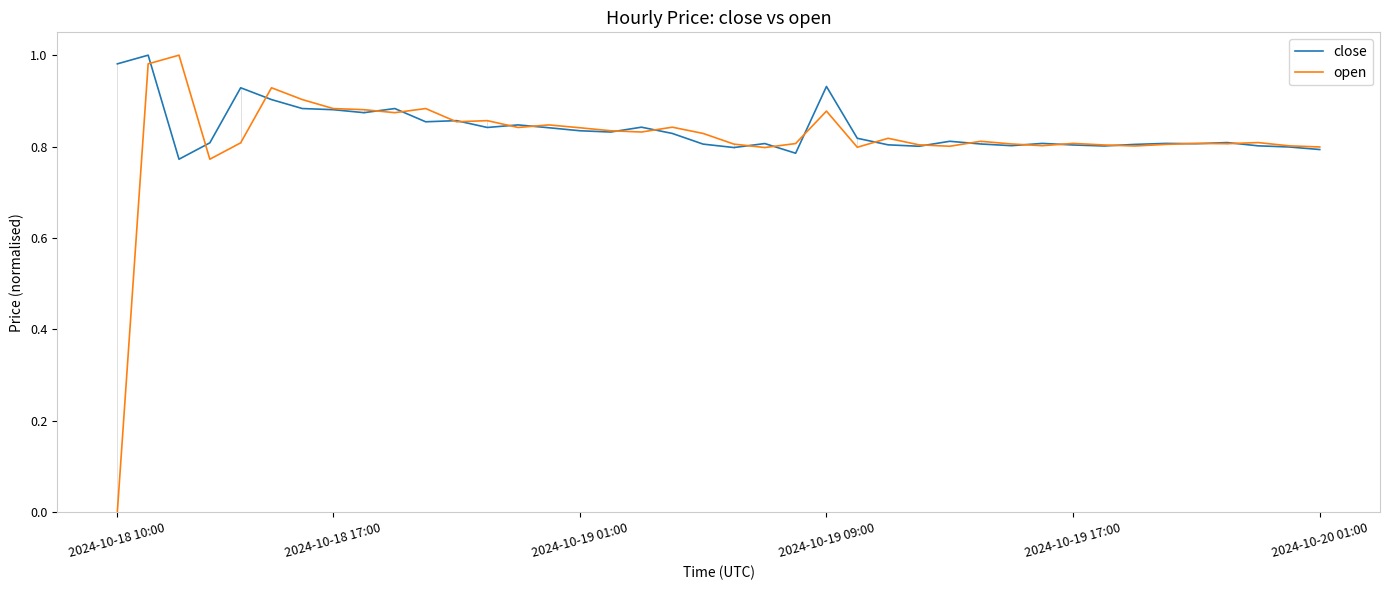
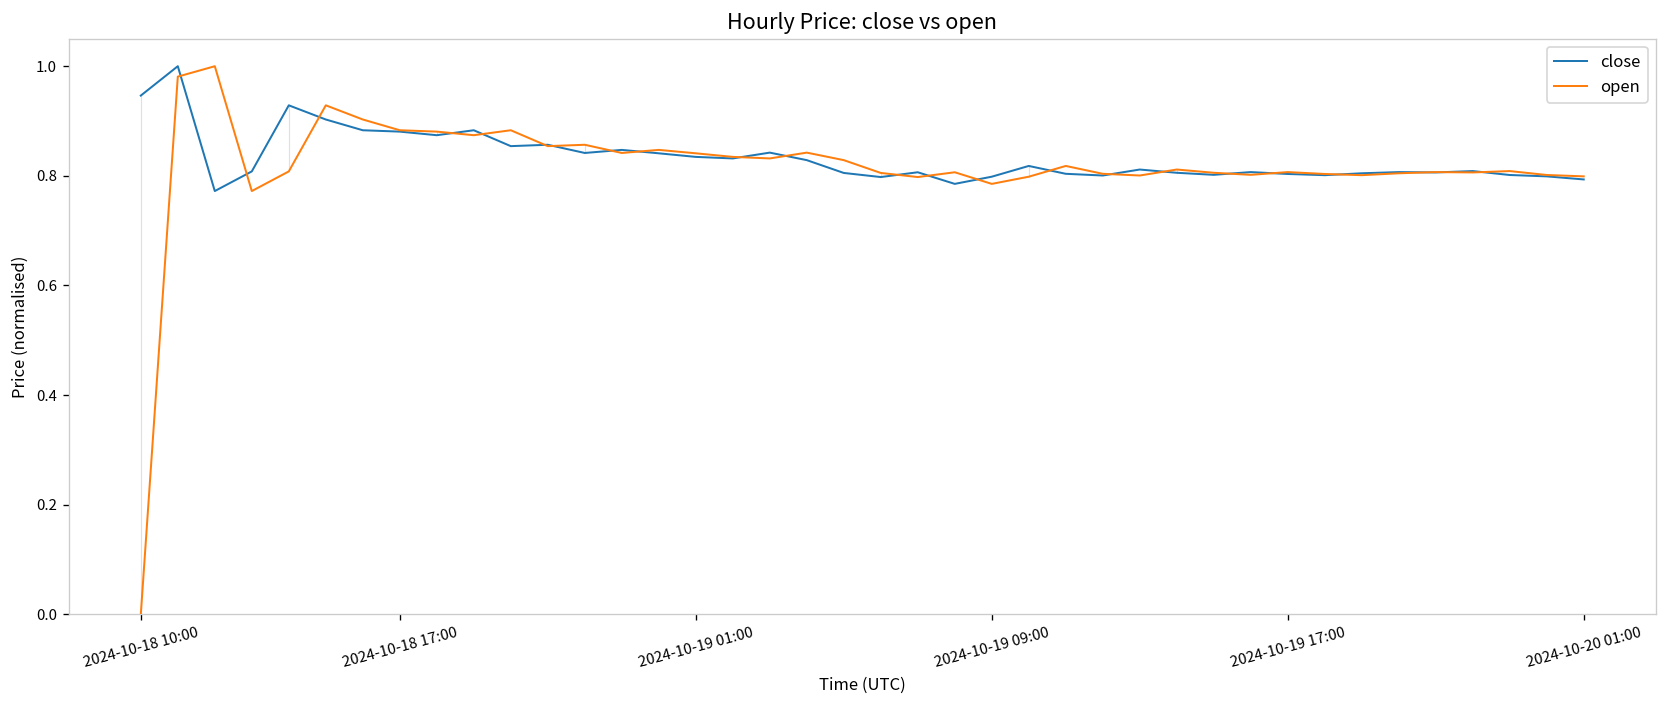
  {
    "close": {
-     "2024-10-18 10:00": 0.98,
+     "2024-10-18 10:00": 0.95,
      "2024-10-19 01:00": 0.83,
-     "2024-10-19 09:00": 0.93
+     "2024-10-19 09:00": 0.80
    },
    "open": {
      "2024-10-19 01:00": 0.84,
-     "2024-10-19 09:00": 0.88
+     "2024-10-19 09:00": 0.79
    }
  }
